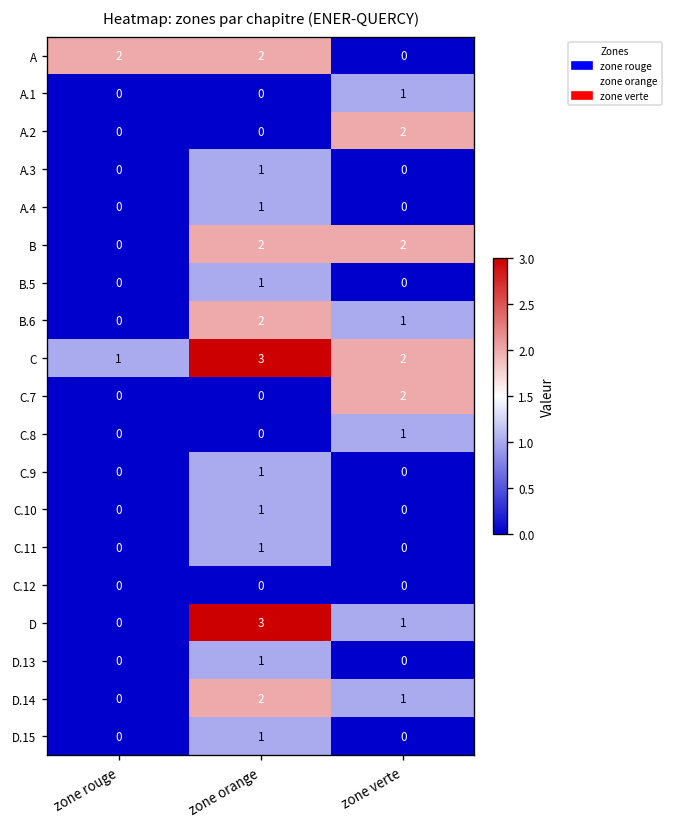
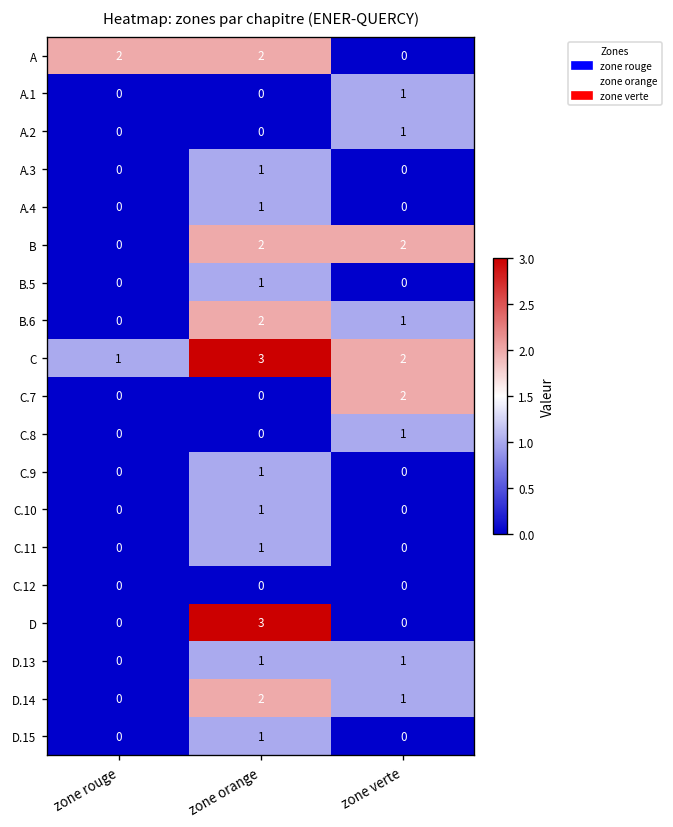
  {
    "A": {
      "zone rouge": 2,
      "zone orange": 2,
      "zone verte": 0
    },
    "A.1": {
      "zone rouge": 0,
      "zone orange": 0,
      "zone verte": 1
    },
    "A.2": {
      "zone rouge": 0,
      "zone orange": 0,
-     "zone verte": 2
+     "zone verte": 1
    },
    "A.3": {
      "zone rouge": 0,
      "zone orange": 1,
      "zone verte": 0
    },
    "A.4": {
      "zone rouge": 0,
      "zone orange": 1,
      "zone verte": 0
    },
    "B": {
      "zone rouge": 0,
      "zone orange": 2,
      "zone verte": 2
    },
    "B.5": {
      "zone rouge": 0,
      "zone orange": 1,
      "zone verte": 0
    },
    "B.6": {
      "zone rouge": 0,
      "zone orange": 2,
      "zone verte": 1
    },
    "C": {
      "zone rouge": 1,
      "zone orange": 3,
      "zone verte": 2
    },
    "C.7": {
      "zone rouge": 0,
      "zone orange": 0,
      "zone verte": 2
    },
    "C.8": {
      "zone rouge": 0,
      "zone orange": 0,
      "zone verte": 1
    },
    "C.9": {
      "zone rouge": 0,
      "zone orange": 1,
      "zone verte": 0
    },
    "C.10": {
      "zone rouge": 0,
      "zone orange": 1,
      "zone verte": 0
    },
    "C.11": {
      "zone rouge": 0,
      "zone orange": 1,
      "zone verte": 0
    },
    "C.12": {
      "zone rouge": 0,
      "zone orange": 0,
      "zone verte": 0
    },
    "D": {
      "zone rouge": 0,
      "zone orange": 3,
-     "zone verte": 1
+     "zone verte": 0
    },
    "D.13": {
      "zone rouge": 0,
      "zone orange": 1,
-     "zone verte": 0
+     "zone verte": 1
    },
    "D.14": {
      "zone rouge": 0,
      "zone orange": 2,
      "zone verte": 1
    },
    "D.15": {
      "zone rouge": 0,
      "zone orange": 1,
      "zone verte": 0
    }
  }
